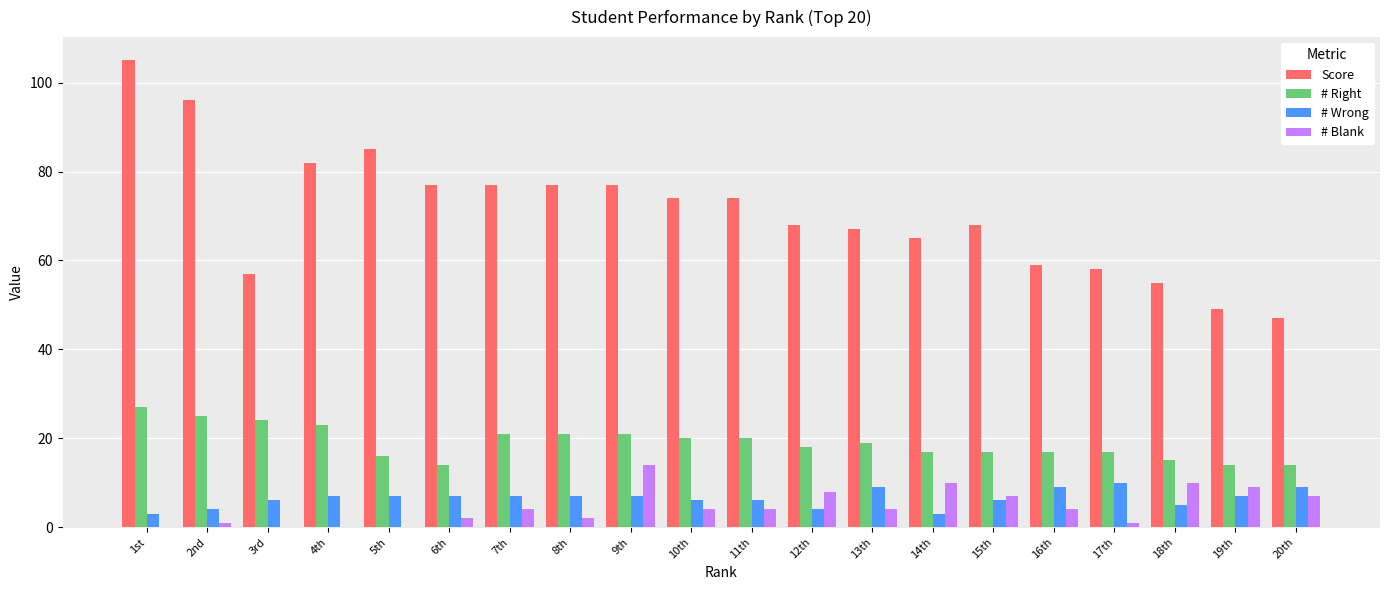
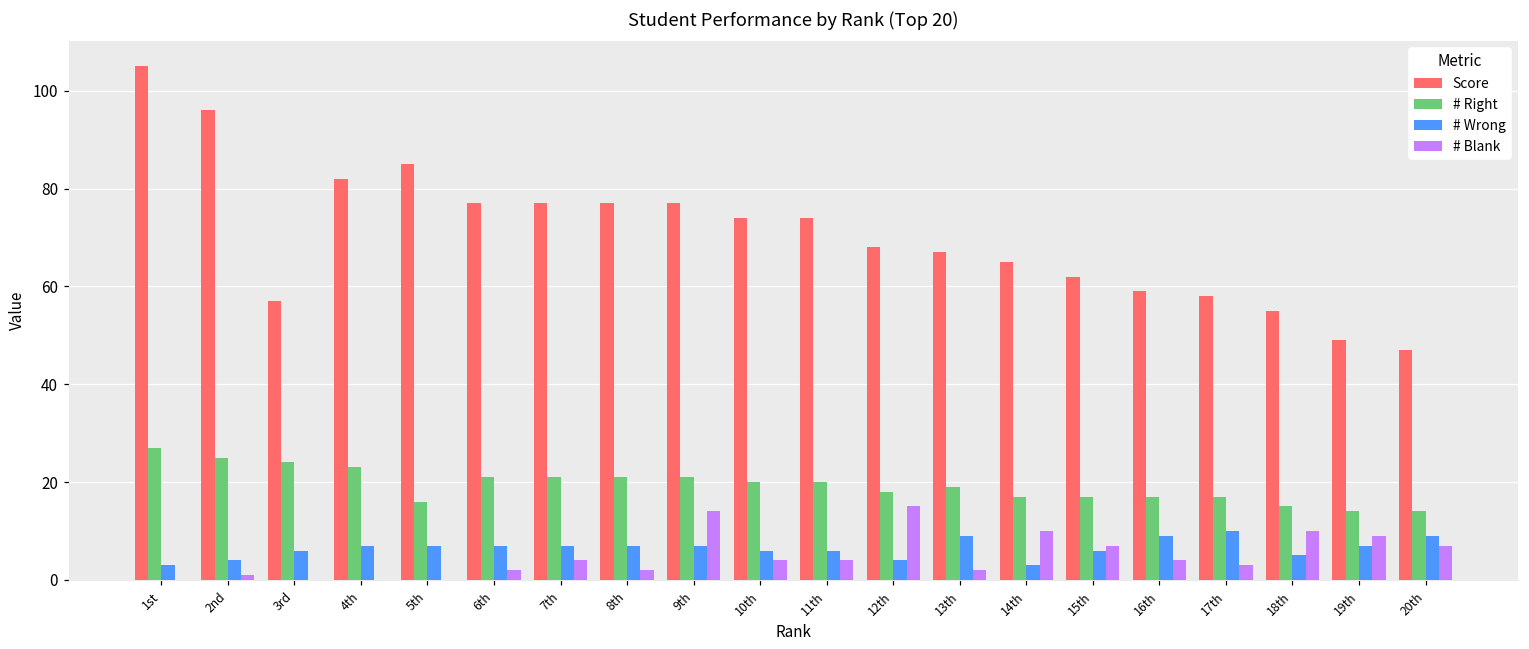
  {
    "Score": {
      "1st": 105,
      "2nd": 96,
      "3rd": 57,
      "4th": 82,
      "5th": 85,
      "6th": 77,
      "7th": 77,
      "8th": 77,
      "9th": 77,
      "10th": 74,
      "11th": 74,
      "12th": 68,
      "13th": 67,
      "14th": 65,
-     "15th": 68,
+     "15th": 62,
      "16th": 59,
      "17th": 58,
      "18th": 55,
      "19th": 49,
      "20th": 47
    },
    "# Right": {
      "1st": 27,
      "2nd": 25,
      "3rd": 24,
      "4th": 23,
      "5th": 16,
-     "6th": 14,
+     "6th": 21,
      "7th": 21,
      "8th": 21,
      "9th": 21,
      "10th": 20,
      "11th": 20,
      "12th": 18,
      "13th": 19,
      "14th": 17,
      "15th": 17,
      "16th": 17,
      "17th": 17,
      "18th": 15,
      "19th": 14,
      "20th": 14
    },
    "# Wrong": {
      "1st": 3,
      "2nd": 4,
      "3rd": 6,
      "4th": 7,
      "5th": 7,
      "6th": 7,
      "7th": 7,
      "8th": 7,
      "9th": 7,
      "10th": 6,
      "11th": 6,
      "12th": 4,
      "13th": 9,
      "14th": 3,
      "15th": 6,
      "16th": 9,
      "17th": 10,
      "18th": 5,
      "19th": 7,
      "20th": 9
    },
    "# Blank": {
      "1st": 0,
      "2nd": 1,
      "3rd": 0,
      "4th": 0,
      "5th": 0,
      "6th": 2,
      "7th": 4,
      "8th": 2,
      "9th": 14,
      "10th": 4,
      "11th": 4,
-     "12th": 8,
-     "13th": 4,
+     "12th": 15,
+     "13th": 2,
      "14th": 10,
      "15th": 7,
      "16th": 4,
-     "17th": 1,
+     "17th": 3,
      "18th": 10,
      "19th": 9,
      "20th": 7
    }
  }
